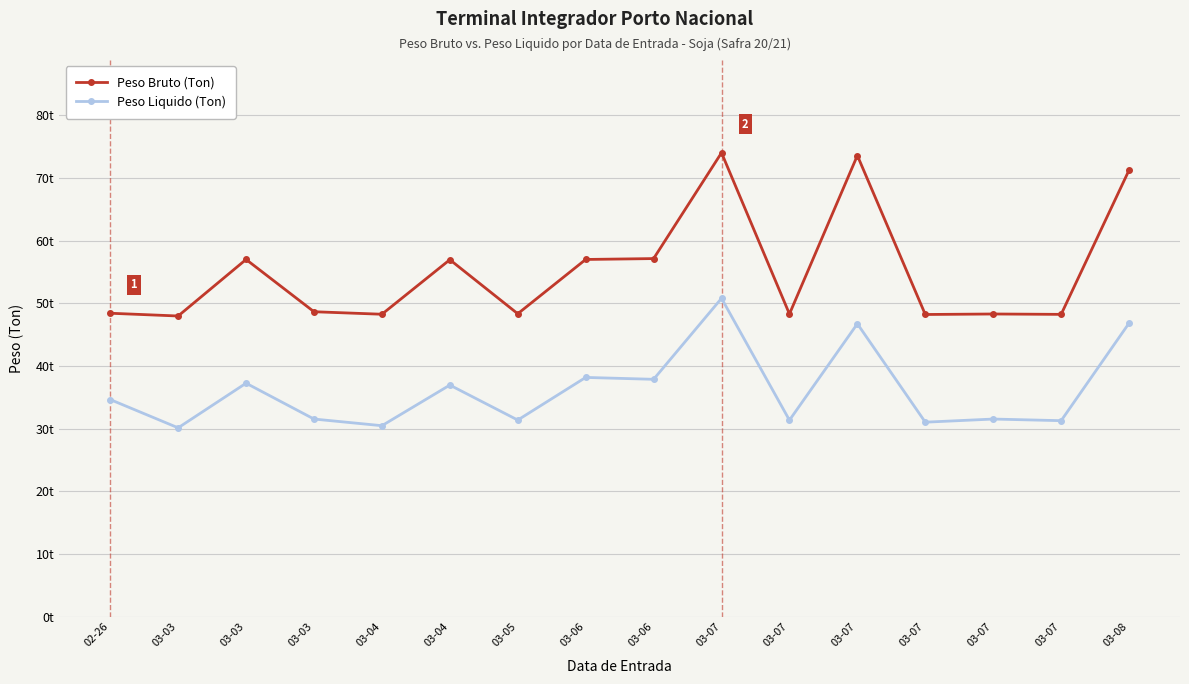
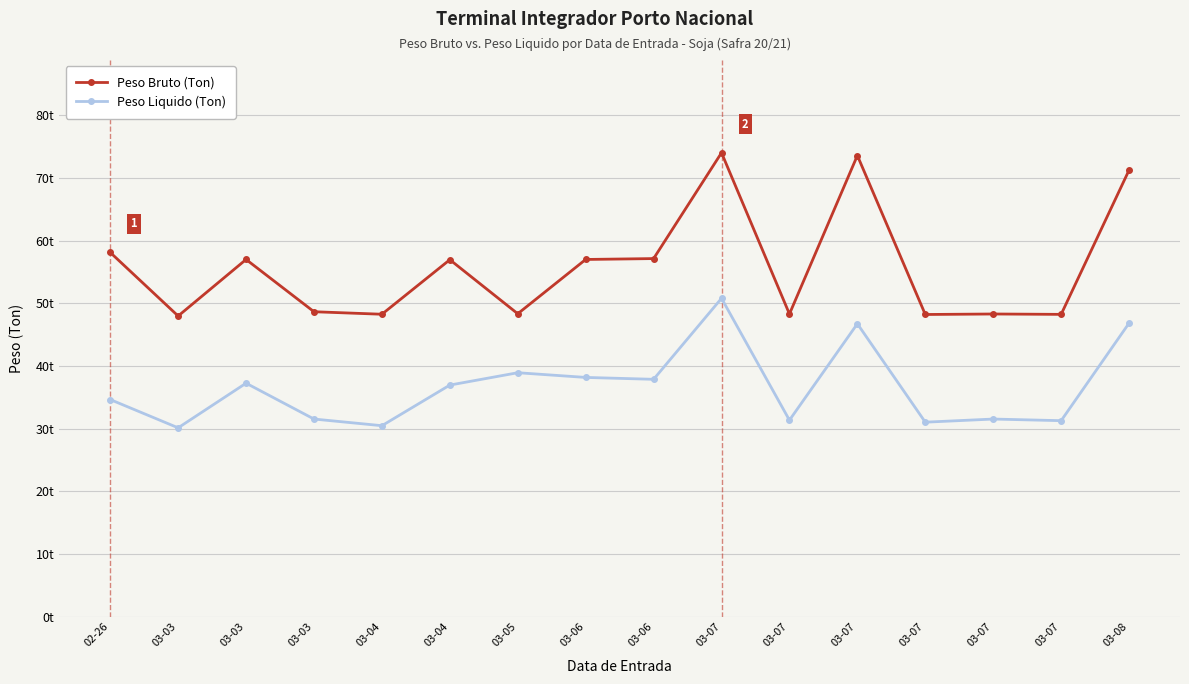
  {
    "Peso Bruto (Ton)": {
-     "02-26": "48t",
+     "02-26": "58t",
      "03-05": "48t",
      "03-08": "71t"
    },
    "Peso Liquido (Ton)": {
      "02-26": "35t",
-     "03-05": "31t",
+     "03-05": "39t",
      "03-08": "47t"
    }
  }
